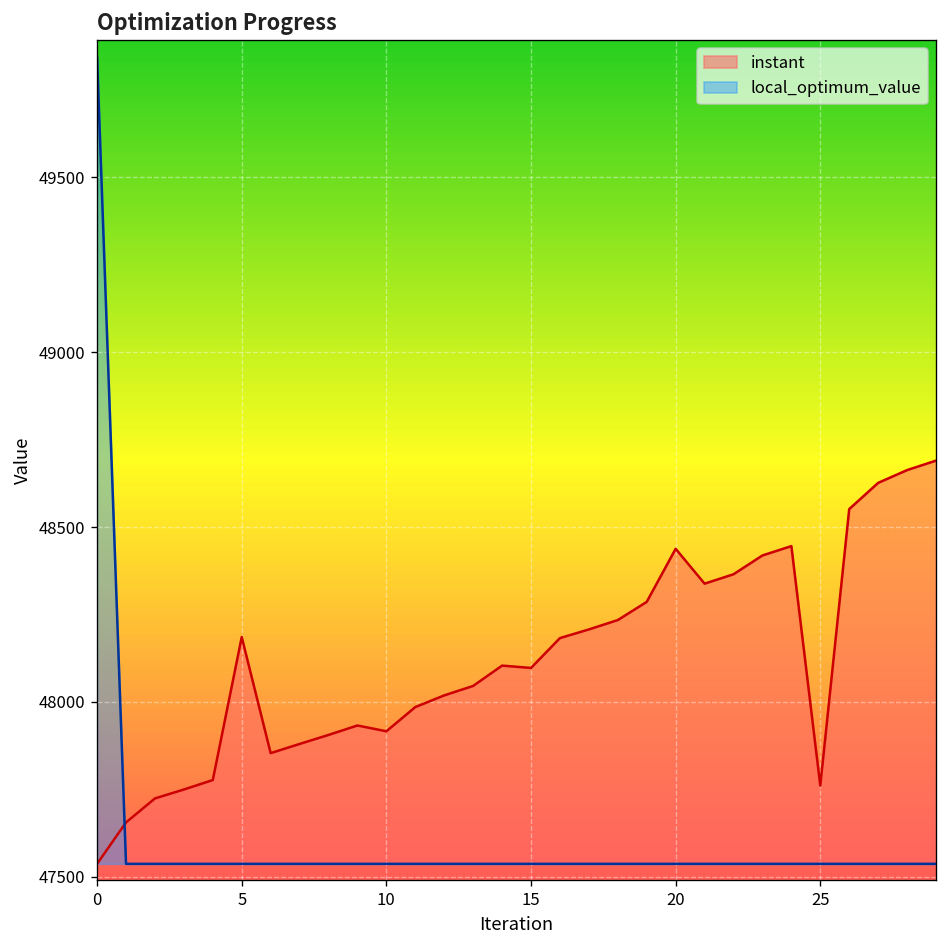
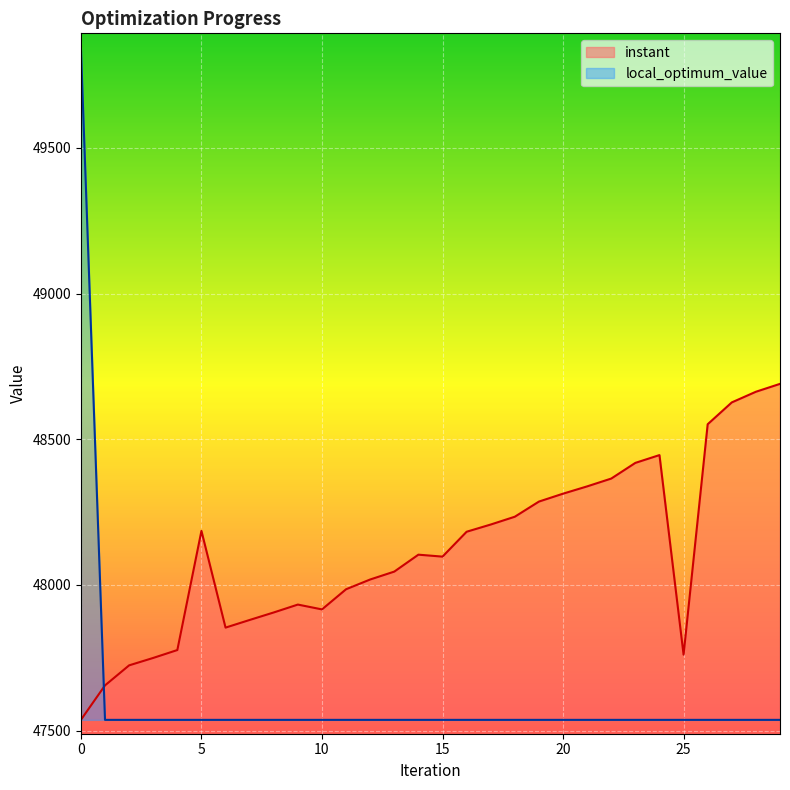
  {
    "instant": {
      "0": 47540,
      "5": 48190,
      "10": 47920,
      "15": 48100,
-     "20": 48440,
+     "20": 48310,
      "25": 47760
    },
    "local_optimum_value": {
      "0": 49840,
      "5": 47540,
      "10": 47540,
      "15": 47540,
      "20": 47540,
      "25": 47540
    }
  }
